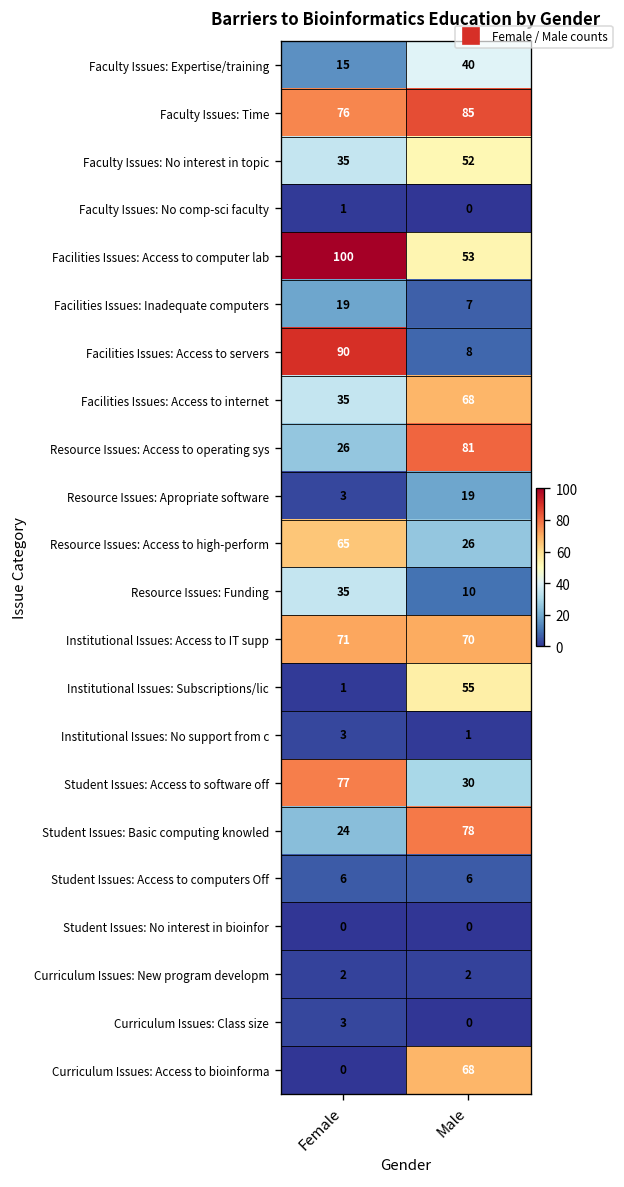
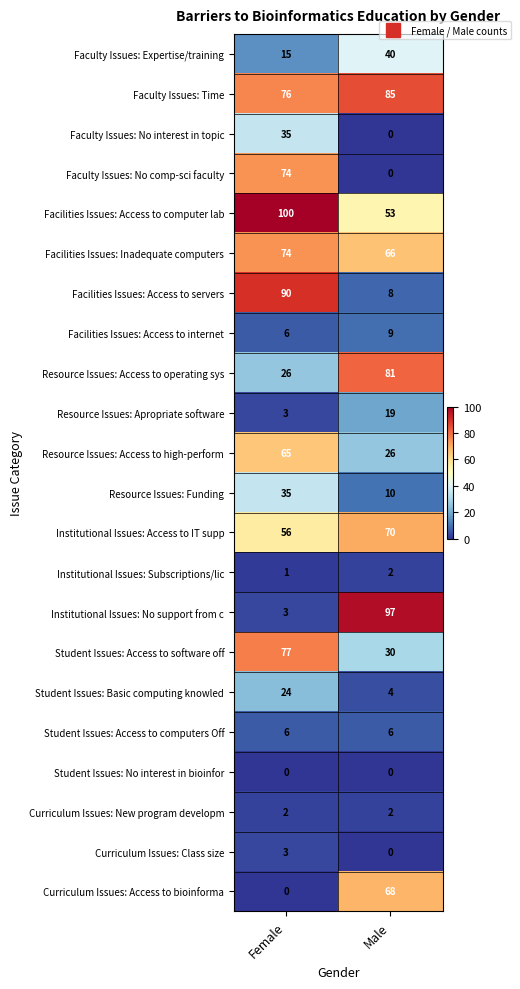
  {
    "Faculty Issues: Expertise/training": {
      "Female": 15,
      "Male": 40
    },
    "Faculty Issues: Time": {
      "Female": 76,
      "Male": 85
    },
    "Faculty Issues: No interest in topic": {
      "Female": 35,
-     "Male": 52
+     "Male": 0
    },
    "Faculty Issues: No comp-sci faculty": {
-     "Female": 1,
+     "Female": 74,
      "Male": 0
    },
    "Facilities Issues: Access to computer lab": {
      "Female": 100,
      "Male": 53
    },
    "Facilities Issues: Inadequate computers": {
-     "Female": 19,
-     "Male": 7
+     "Female": 74,
+     "Male": 66
    },
    "Facilities Issues: Access to servers": {
      "Female": 90,
      "Male": 8
    },
    "Facilities Issues: Access to internet": {
-     "Female": 35,
-     "Male": 68
+     "Female": 6,
+     "Male": 9
    },
    "Resource Issues: Access to operating sys": {
      "Female": 26,
      "Male": 81
    },
    "Resource Issues: Apropriate software": {
      "Female": 3,
      "Male": 19
    },
    "Resource Issues: Access to high-perform": {
      "Female": 65,
      "Male": 26
    },
    "Resource Issues: Funding": {
      "Female": 35,
      "Male": 10
    },
    "Institutional Issues: Access to IT supp": {
-     "Female": 71,
+     "Female": 56,
      "Male": 70
    },
    "Institutional Issues: Subscriptions/lic": {
      "Female": 1,
-     "Male": 55
+     "Male": 2
    },
    "Institutional Issues: No support from c": {
      "Female": 3,
-     "Male": 1
+     "Male": 97
    },
    "Student Issues: Access to software off": {
      "Female": 77,
      "Male": 30
    },
    "Student Issues: Basic computing knowled": {
      "Female": 24,
-     "Male": 78
+     "Male": 4
    },
    "Student Issues: Access to computers Off": {
      "Female": 6,
      "Male": 6
    },
    "Student Issues: No interest in bioinfor": {
      "Female": 0,
      "Male": 0
    },
    "Curriculum Issues: New program developm": {
      "Female": 2,
      "Male": 2
    },
    "Curriculum Issues: Class size": {
      "Female": 3,
      "Male": 0
    },
    "Curriculum Issues: Access to bioinforma": {
      "Female": 0,
      "Male": 68
    }
  }
